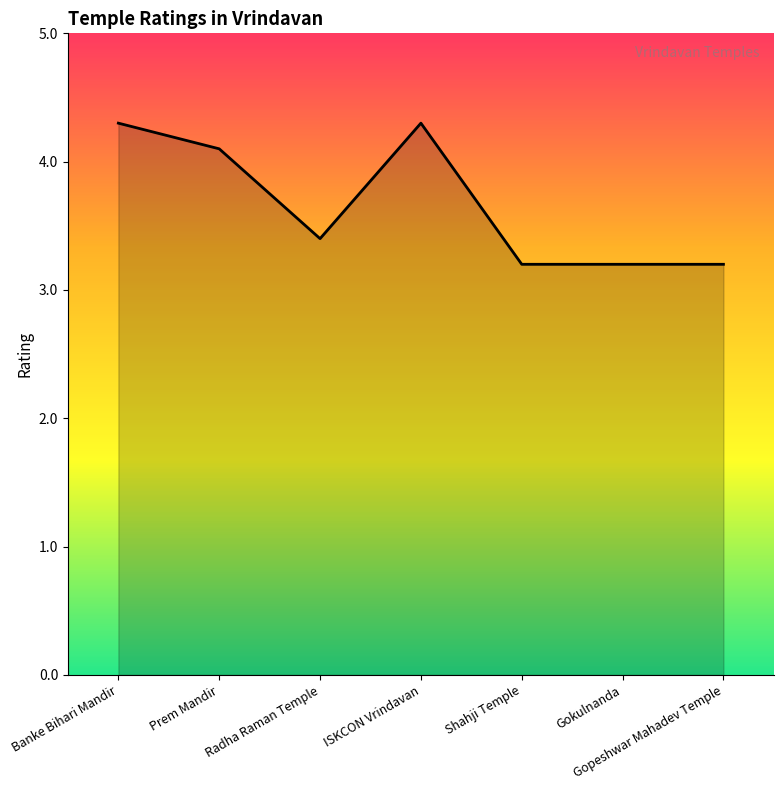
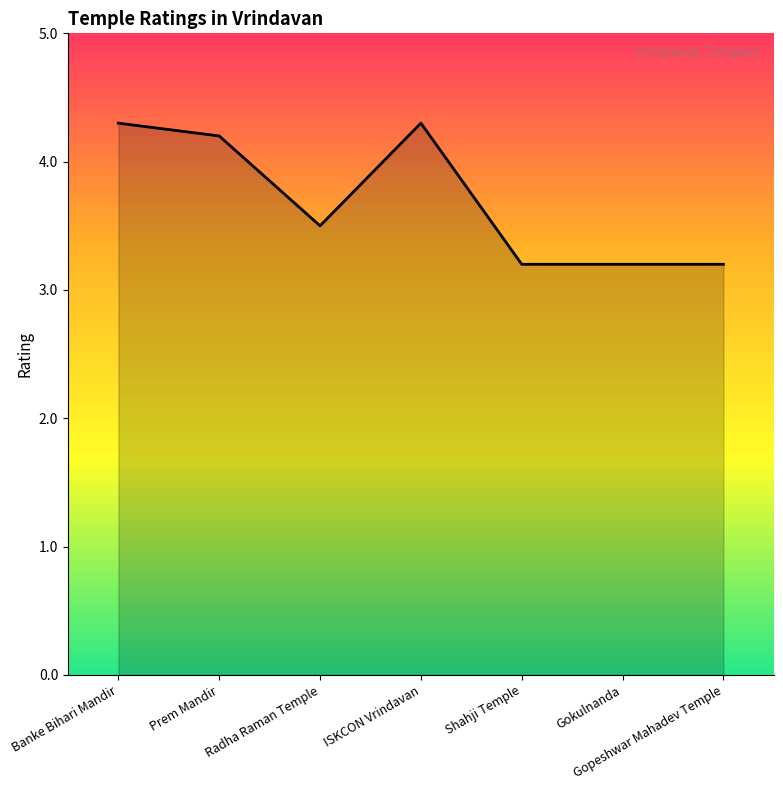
  {
    "Banke Bihari Mandir": 4.3,
-   "Prem Mandir": 4.1,
-   "Radha Raman Temple": 3.4,
+   "Prem Mandir": 4.2,
+   "Radha Raman Temple": 3.5,
    "ISKCON Vrindavan": 4.3,
    "Shahji Temple": 3.2,
    "Gokulnanda": 3.2,
    "Gopeshwar Mahadev Temple": 3.2
  }
